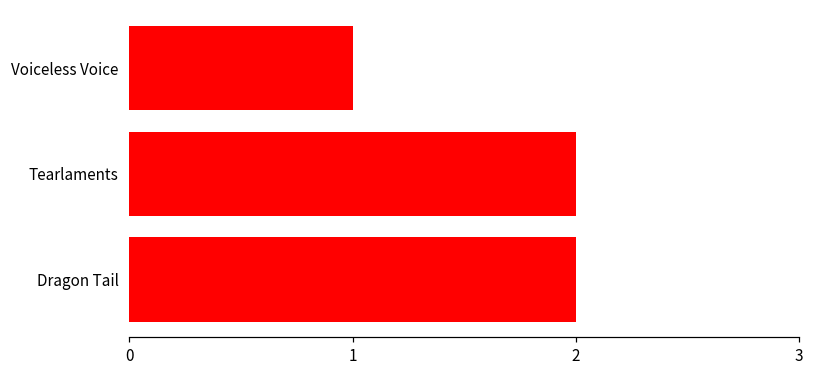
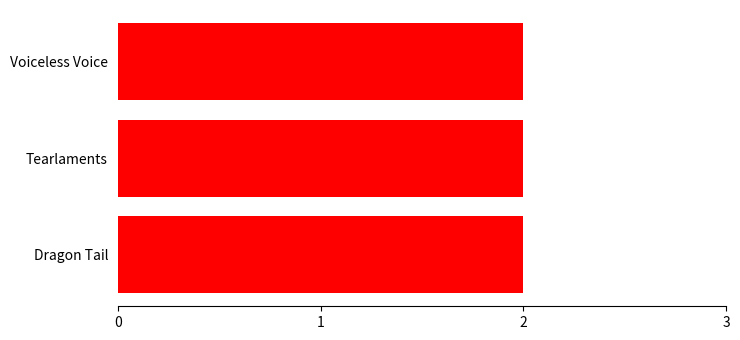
  {
-   "Voiceless Voice": 1,
+   "Voiceless Voice": 2,
    "Tearlaments": 2,
    "Dragon Tail": 2
  }
